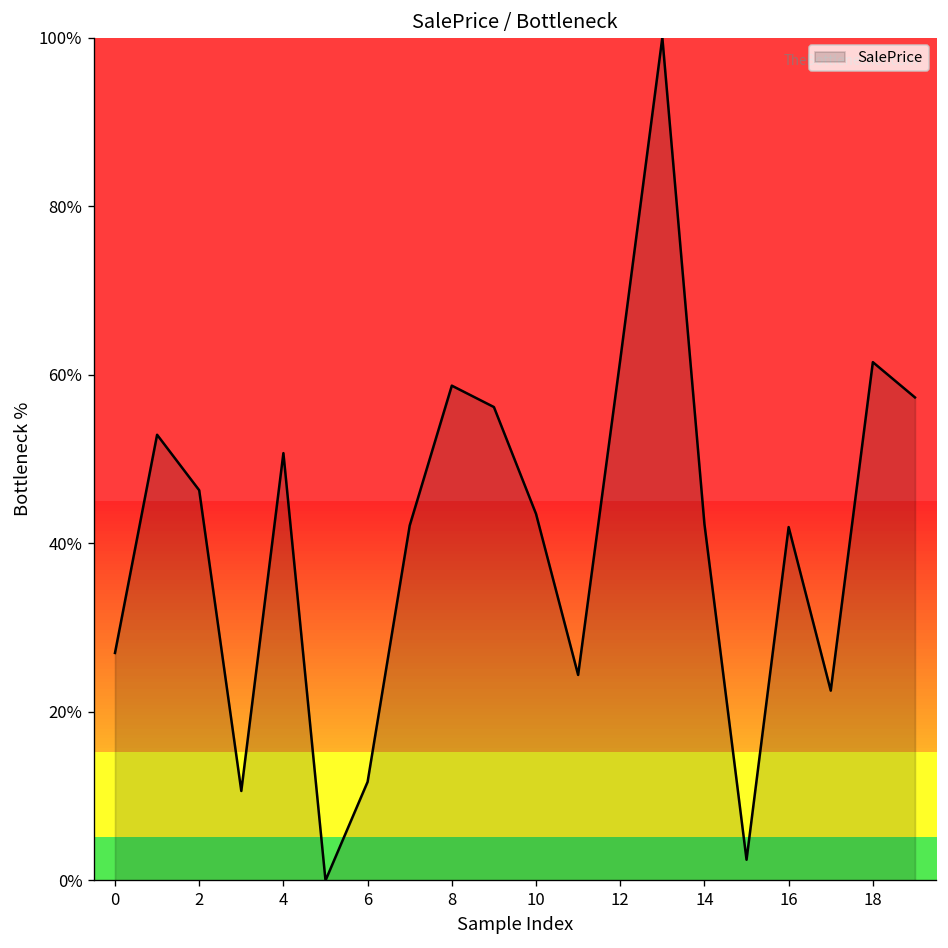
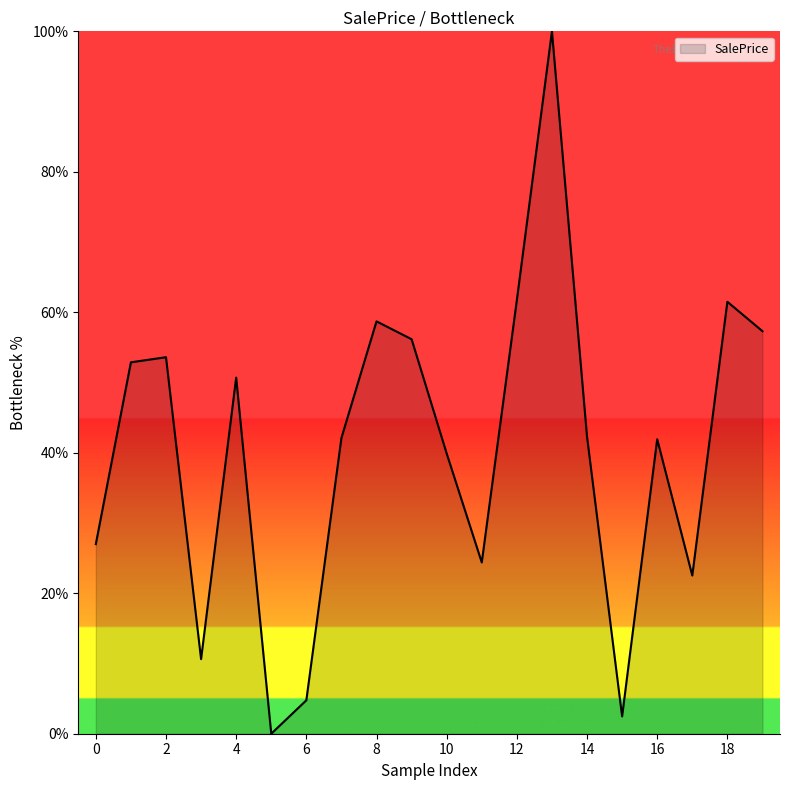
  {
    "0": "27%",
-   "2": "46%",
+   "2": "54%",
    "4": "51%",
-   "6": "12%",
+   "6": "5%",
    "8": "59%",
-   "10": "43%",
+   "10": "40%",
    "12": "62%",
    "14": "42%",
    "16": "42%",
    "18": "61%"
  }
